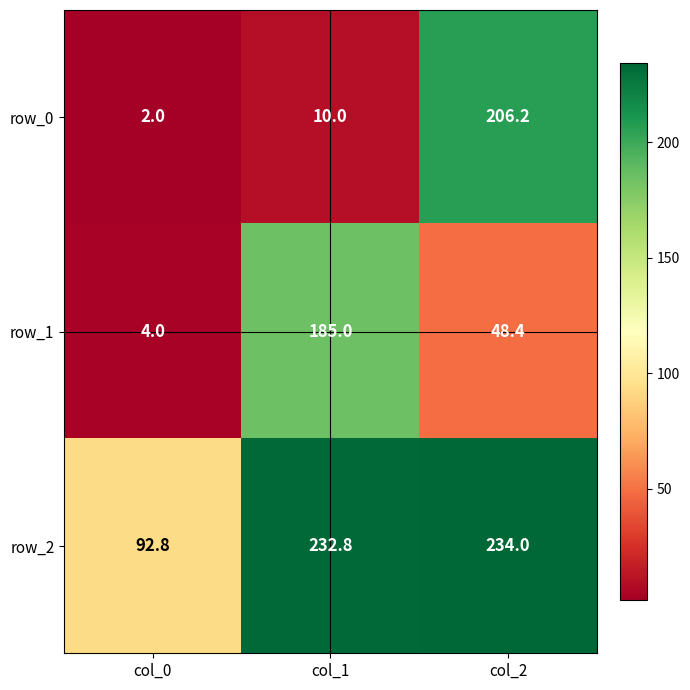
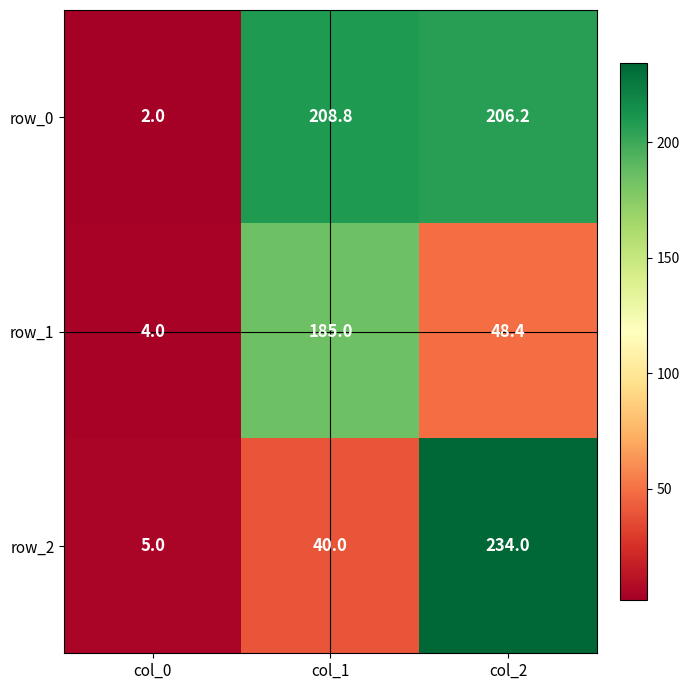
  {
    "row_0": {
      "col_0": 2.0,
-     "col_1": 10.0,
+     "col_1": 208.8,
      "col_2": 206.2
    },
    "row_1": {
      "col_0": 4.0,
      "col_1": 185.0,
      "col_2": 48.4
    },
    "row_2": {
-     "col_0": 92.8,
-     "col_1": 232.8,
+     "col_0": 5.0,
+     "col_1": 40.0,
      "col_2": 234.0
    }
  }
